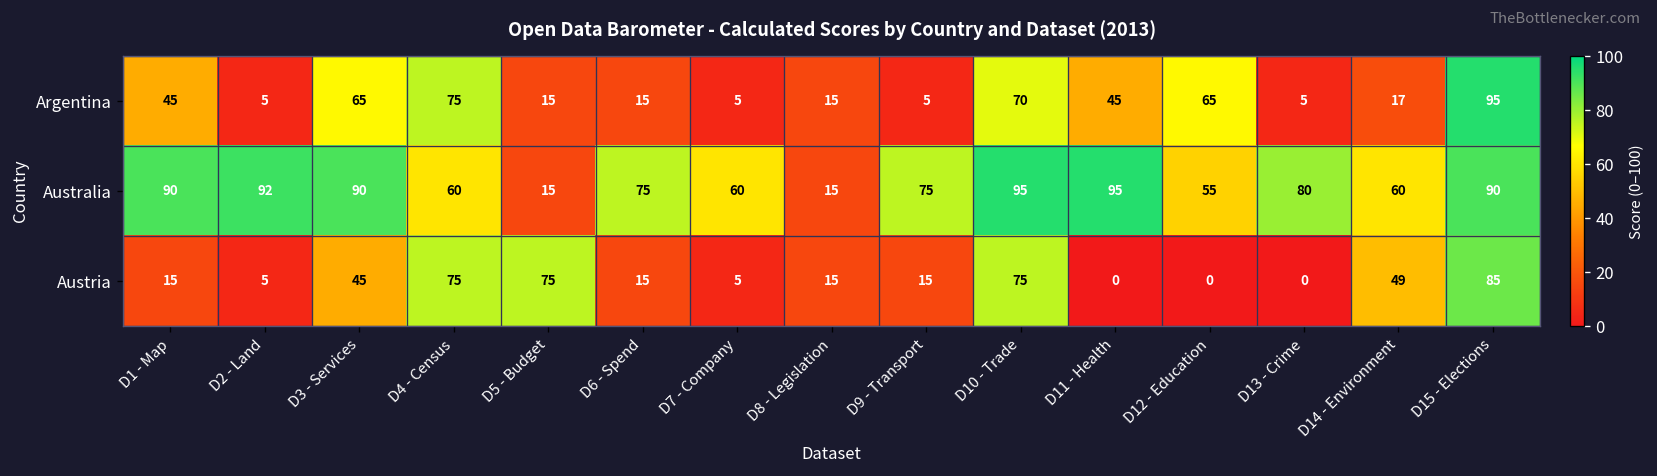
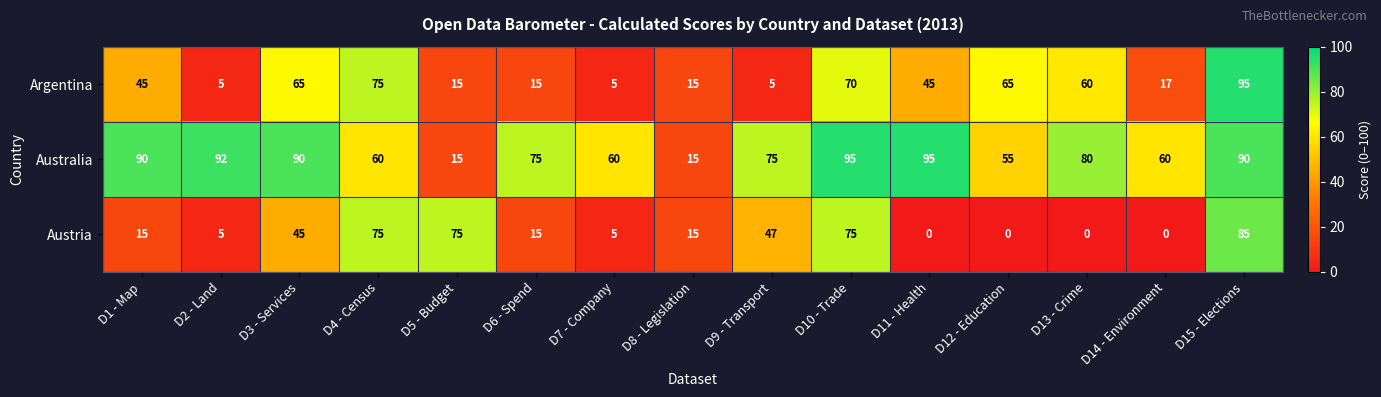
  {
    "Argentina": {
      "D1 - Map": 45,
      "D2 - Land": 5,
      "D3 - Services": 65,
      "D4 - Census": 75,
      "D5 - Budget": 15,
      "D6 - Spend": 15,
      "D7 - Company": 5,
      "D8 - Legislation": 15,
      "D9 - Transport": 5,
      "D10 - Trade": 70,
      "D11 - Health": 45,
      "D12 - Education": 65,
-     "D13 - Crime": 5,
+     "D13 - Crime": 60,
      "D14 - Environment": 17,
      "D15 - Elections": 95
    },
    "Australia": {
      "D1 - Map": 90,
      "D2 - Land": 92,
      "D3 - Services": 90,
      "D4 - Census": 60,
      "D5 - Budget": 15,
      "D6 - Spend": 75,
      "D7 - Company": 60,
      "D8 - Legislation": 15,
      "D9 - Transport": 75,
      "D10 - Trade": 95,
      "D11 - Health": 95,
      "D12 - Education": 55,
      "D13 - Crime": 80,
      "D14 - Environment": 60,
      "D15 - Elections": 90
    },
    "Austria": {
      "D1 - Map": 15,
      "D2 - Land": 5,
      "D3 - Services": 45,
      "D4 - Census": 75,
      "D5 - Budget": 75,
      "D6 - Spend": 15,
      "D7 - Company": 5,
      "D8 - Legislation": 15,
-     "D9 - Transport": 15,
+     "D9 - Transport": 47,
      "D10 - Trade": 75,
      "D11 - Health": 0,
      "D12 - Education": 0,
      "D13 - Crime": 0,
-     "D14 - Environment": 49,
+     "D14 - Environment": 0,
      "D15 - Elections": 85
    }
  }
